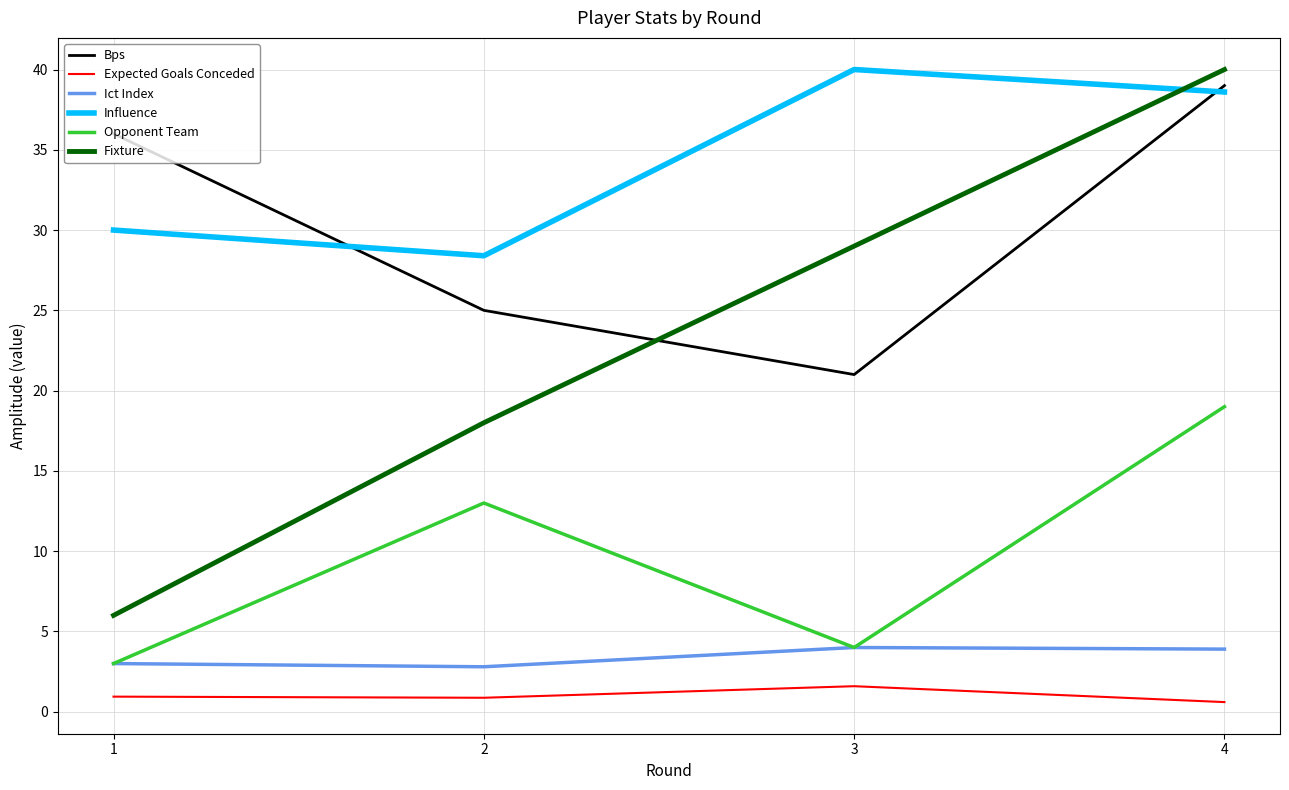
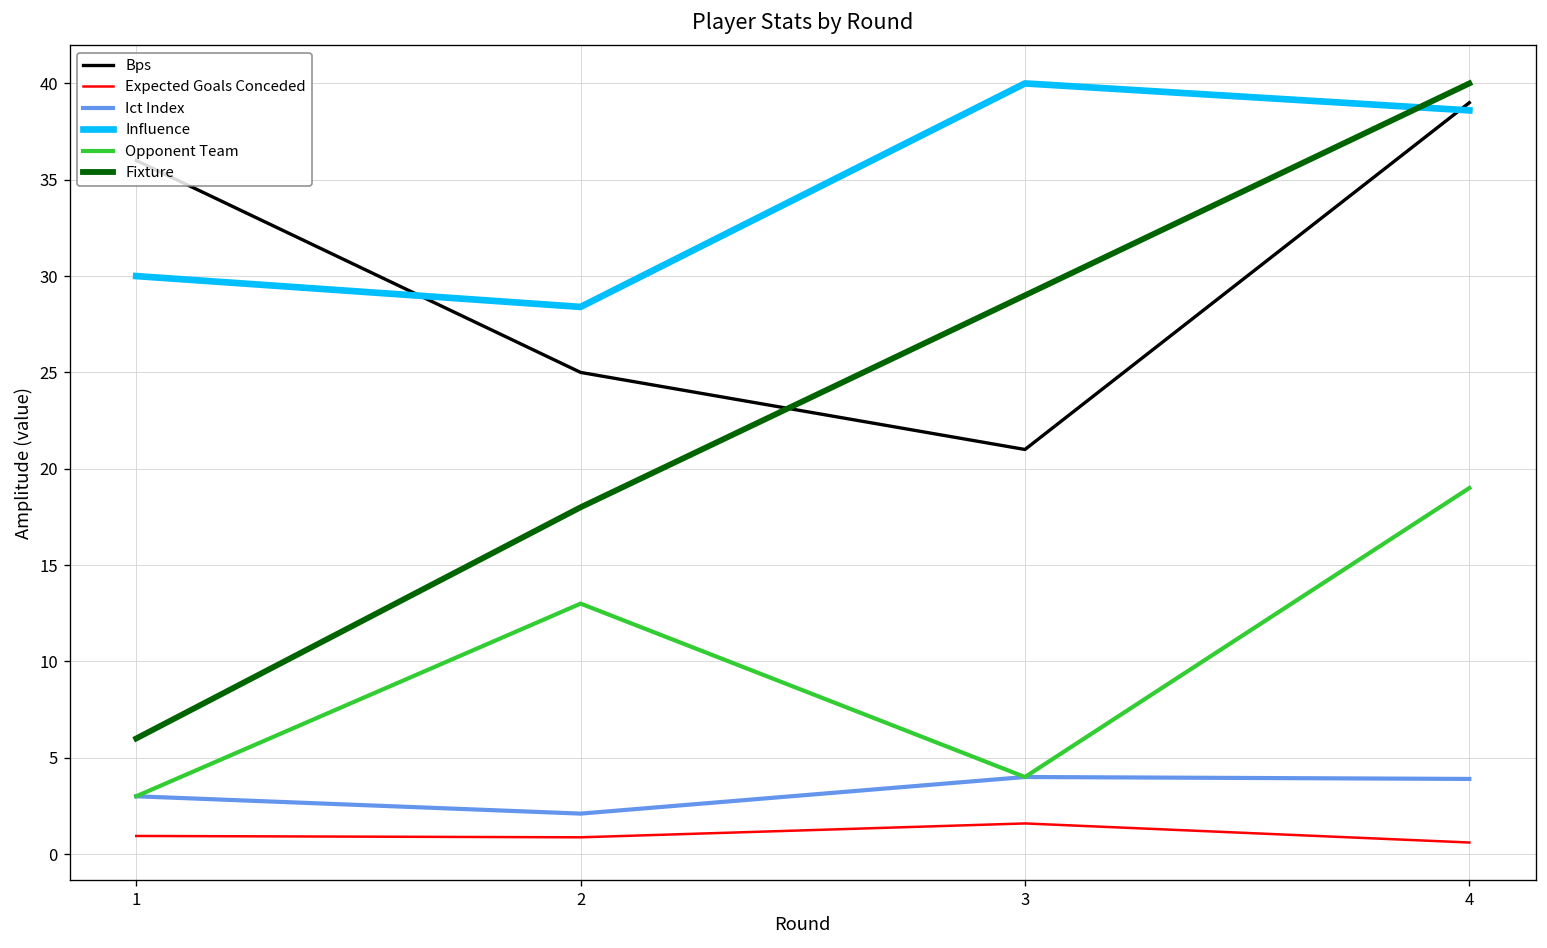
  {
    "Bps": {
      "2": 25.0,
      "3": 21.0,
      "4": 39.0
    },
    "Expected Goals Conceded": {
      "1": 0.9,
      "2": 0.9,
      "3": 1.6,
      "4": 0.6
    },
    "Ict Index": {
-     "2": 2.8,
+     "2": 2.1,
      "4": 3.9
    },
    "Influence": {
      "1": 30.0,
      "2": 28.4,
      "3": 40.0,
      "4": 38.6
    },
    "Opponent Team": {
      "2": 13.0,
      "4": 19.0
    },
    "Fixture": {
      "1": 6.0,
      "2": 18.0,
      "3": 29.0,
      "4": 40.0
    }
  }
